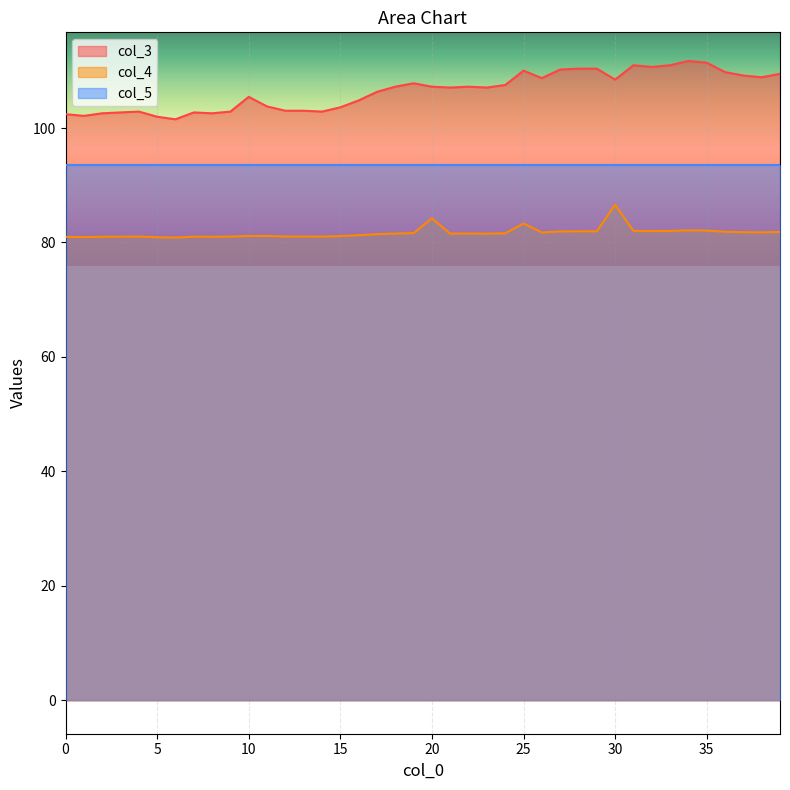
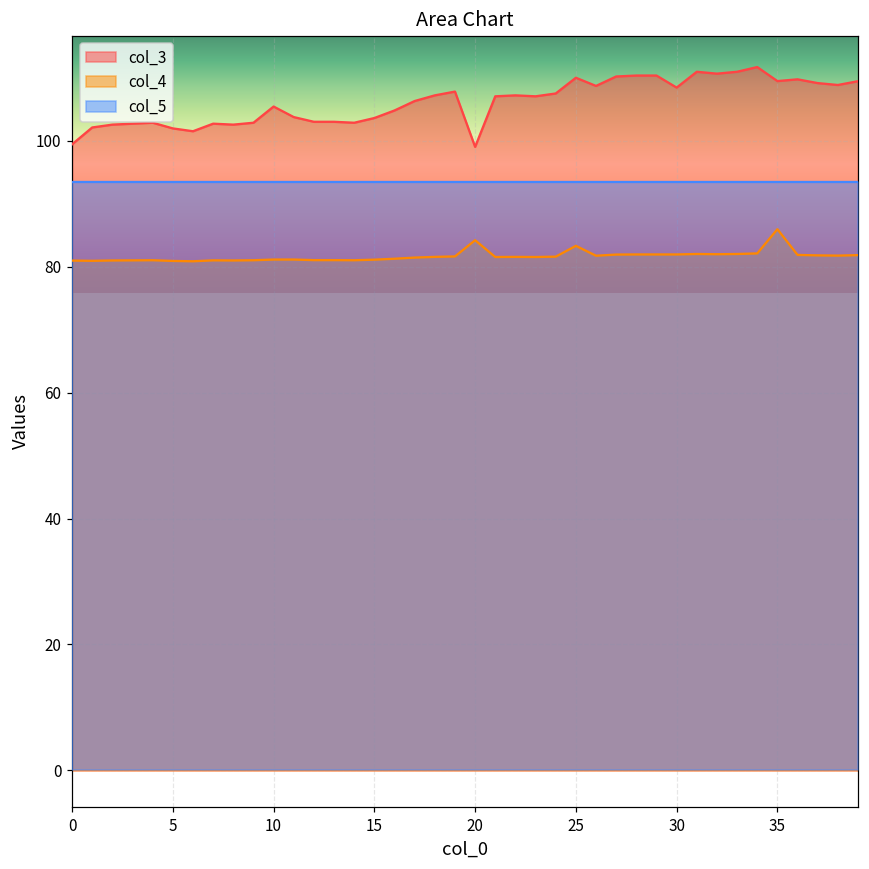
  {
    "col_3": {
-     "0": 102,
+     "0": 99,
      "5": 102,
      "10": 105,
      "15": 104,
-     "20": 107,
+     "20": 99,
      "25": 110,
      "30": 108,
-     "35": 111
+     "35": 109
    },
    "col_4": {
      "0": 81,
      "5": 81,
      "10": 81,
      "15": 81,
      "20": 84,
      "25": 83,
-     "30": 87,
-     "35": 82
+     "30": 82,
+     "35": 86
    },
    "col_5": {
      "0": 93,
      "5": 93,
      "10": 93,
      "15": 93,
      "20": 93,
      "25": 93,
      "30": 93,
      "35": 93
    }
  }
